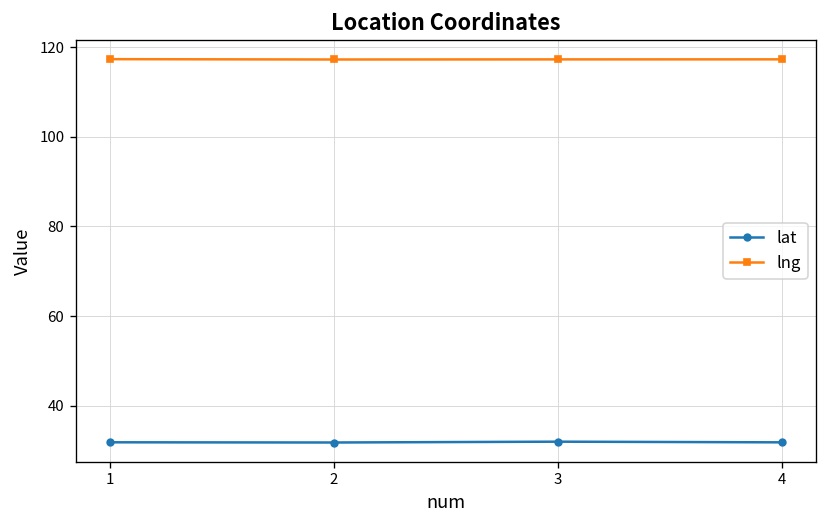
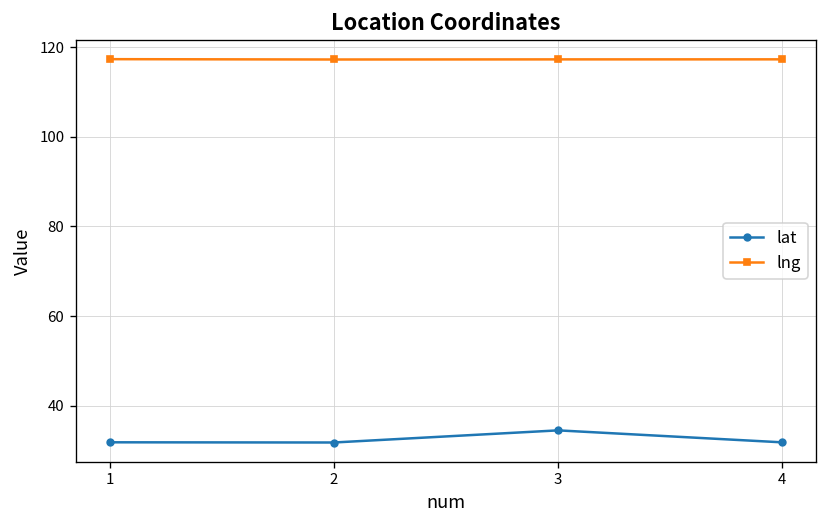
  {
    "lat": {
      "1": 32,
      "2": 32,
-     "3": 32,
+     "3": 35,
      "4": 32
    },
    "lng": {
      "1": 117,
      "2": 117,
      "3": 117,
      "4": 117
    }
  }
